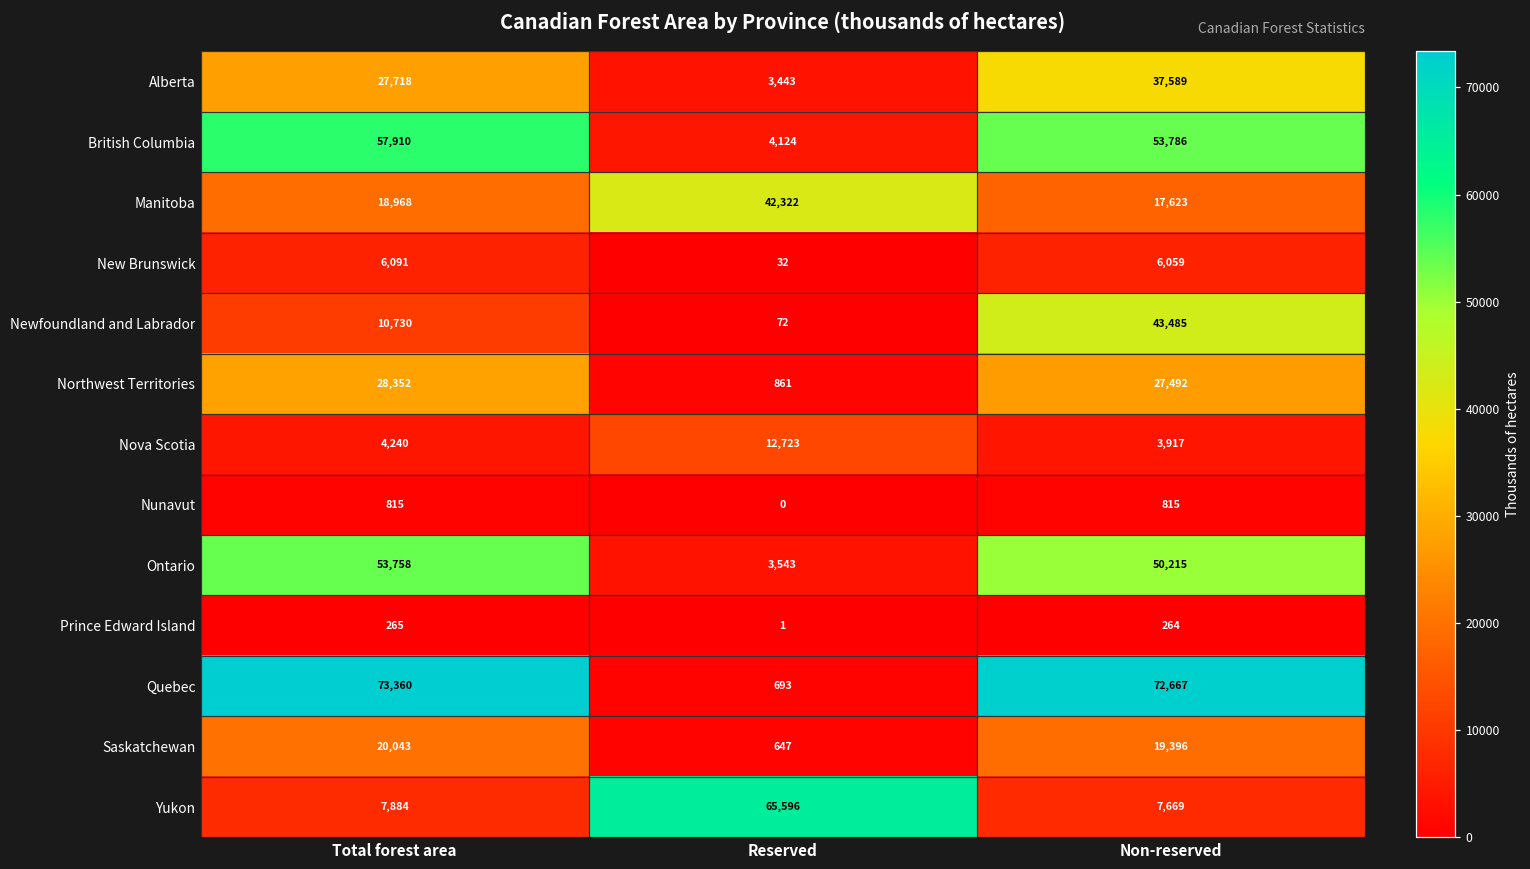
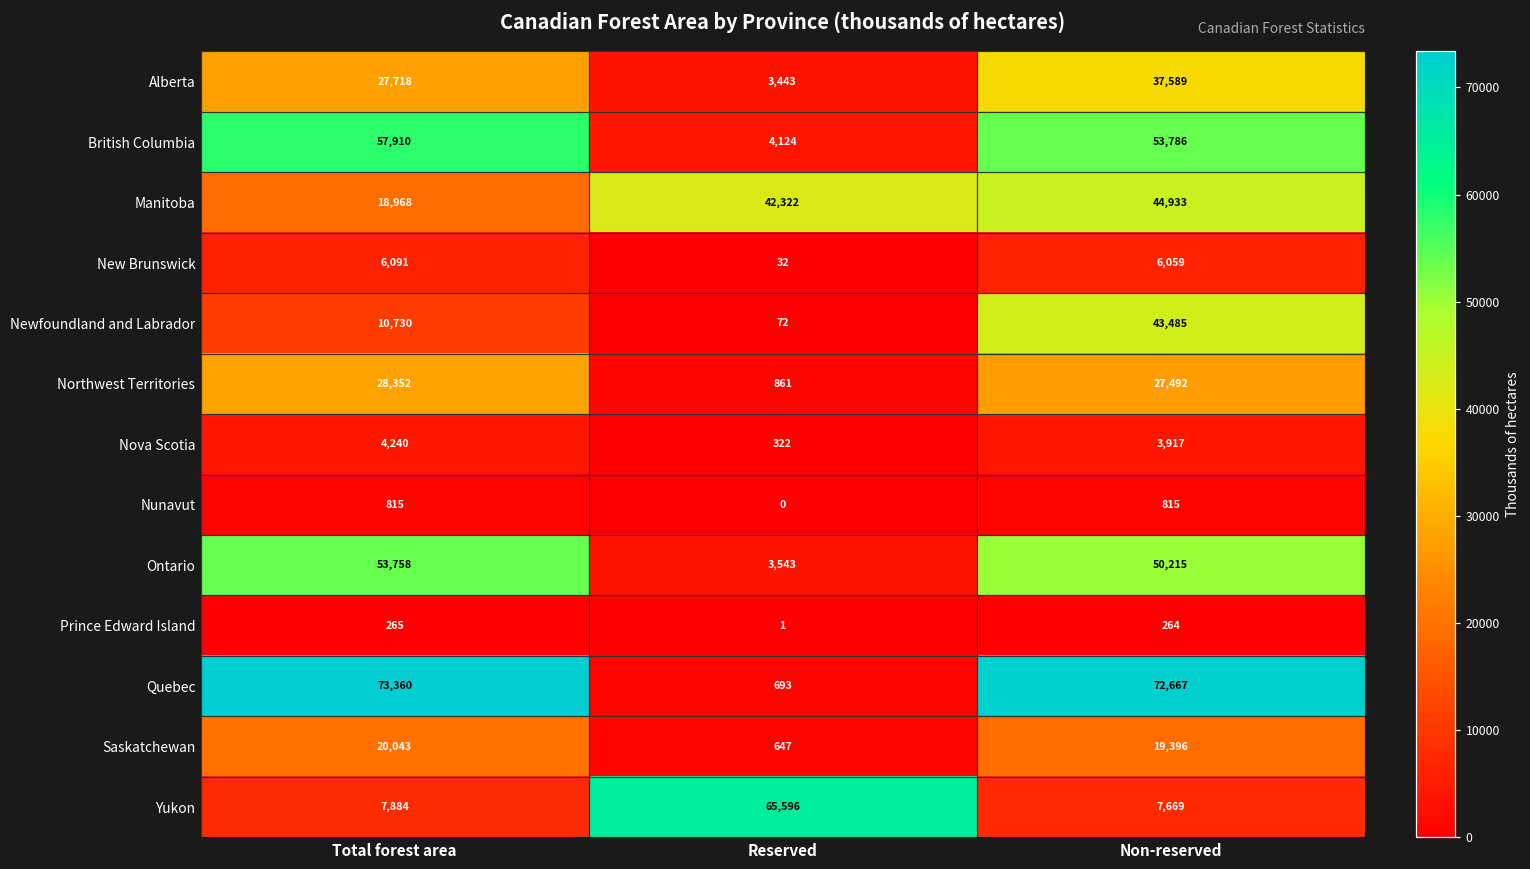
  {
    "Alberta": {
      "Total forest area": "27,718",
      "Reserved": "3,443",
      "Non-reserved": "37,589"
    },
    "British Columbia": {
      "Total forest area": "57,910",
      "Reserved": "4,124",
      "Non-reserved": "53,786"
    },
    "Manitoba": {
      "Total forest area": "18,968",
      "Reserved": "42,322",
-     "Non-reserved": "17,623"
+     "Non-reserved": "44,933"
    },
    "New Brunswick": {
      "Total forest area": "6,091",
      "Reserved": "32",
      "Non-reserved": "6,059"
    },
    "Newfoundland and Labrador": {
      "Total forest area": "10,730",
      "Reserved": "72",
      "Non-reserved": "43,485"
    },
    "Northwest Territories": {
      "Total forest area": "28,352",
      "Reserved": "861",
      "Non-reserved": "27,492"
    },
    "Nova Scotia": {
      "Total forest area": "4,240",
-     "Reserved": "12,723",
+     "Reserved": "322",
      "Non-reserved": "3,917"
    },
    "Nunavut": {
      "Total forest area": "815",
      "Reserved": "0",
      "Non-reserved": "815"
    },
    "Ontario": {
      "Total forest area": "53,758",
      "Reserved": "3,543",
      "Non-reserved": "50,215"
    },
    "Prince Edward Island": {
      "Total forest area": "265",
      "Reserved": "1",
      "Non-reserved": "264"
    },
    "Quebec": {
      "Total forest area": "73,360",
      "Reserved": "693",
      "Non-reserved": "72,667"
    },
    "Saskatchewan": {
      "Total forest area": "20,043",
      "Reserved": "647",
      "Non-reserved": "19,396"
    },
    "Yukon": {
      "Total forest area": "7,884",
      "Reserved": "65,596",
      "Non-reserved": "7,669"
    }
  }
